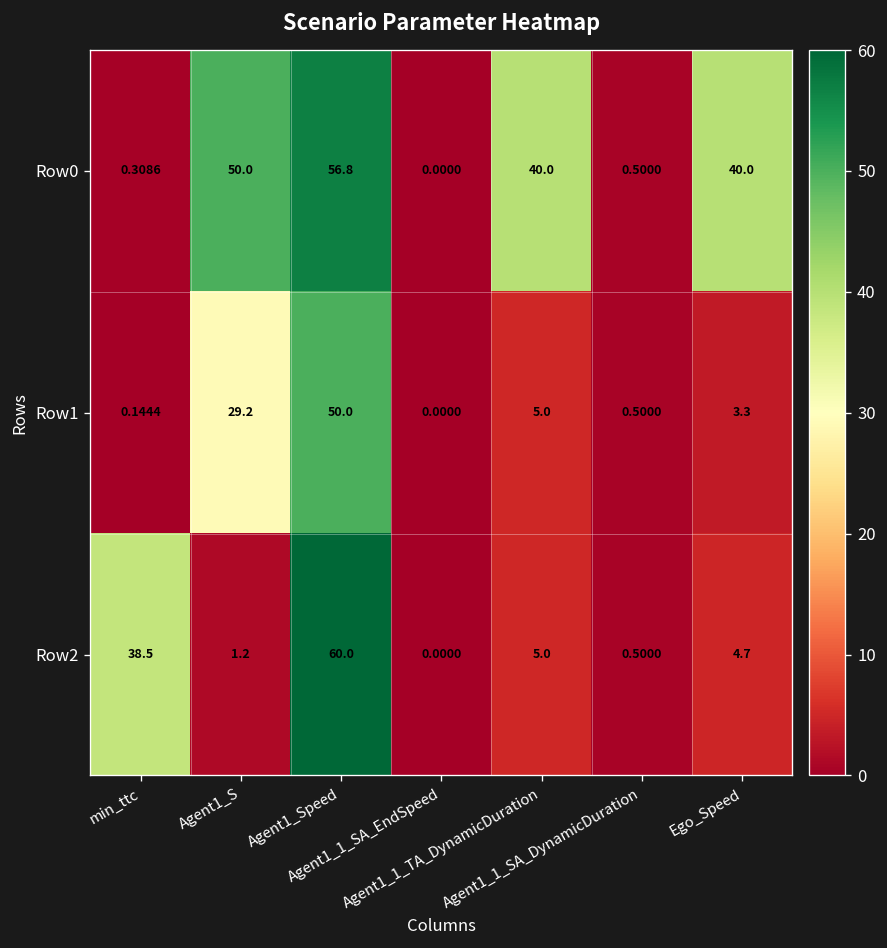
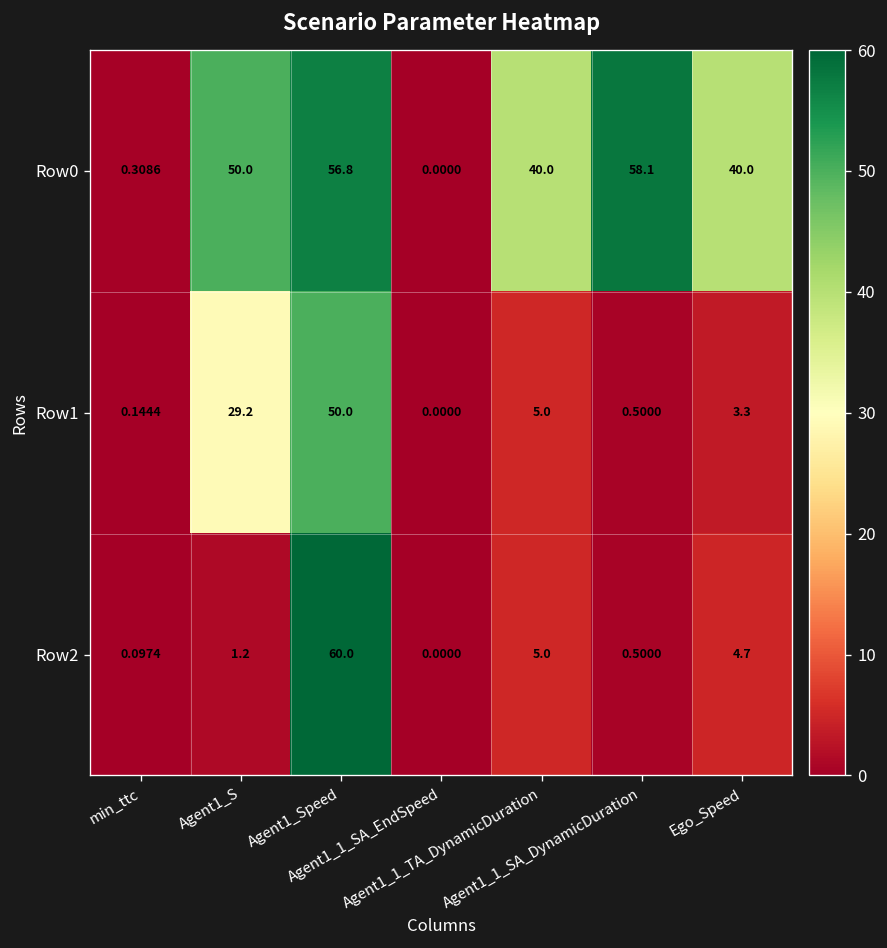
  {
    "Row0": {
      "min_ttc": 0.3086,
      "Agent1_S": 50.0,
      "Agent1_Speed": 56.8,
      "Agent1_1_SA_EndSpeed": 0.0000,
      "Agent1_1_TA_DynamicDuration": 40.0,
-     "Agent1_1_SA_DynamicDuration": 0.5000,
+     "Agent1_1_SA_DynamicDuration": 58.1,
      "Ego_Speed": 40.0
    },
    "Row1": {
      "min_ttc": 0.1444,
      "Agent1_S": 29.2,
      "Agent1_Speed": 50.0,
      "Agent1_1_SA_EndSpeed": 0.0000,
      "Agent1_1_TA_DynamicDuration": 5.0,
      "Agent1_1_SA_DynamicDuration": 0.5000,
      "Ego_Speed": 3.3
    },
    "Row2": {
-     "min_ttc": 38.5,
+     "min_ttc": 0.0974,
      "Agent1_S": 1.2,
      "Agent1_Speed": 60.0,
      "Agent1_1_SA_EndSpeed": 0.0000,
      "Agent1_1_TA_DynamicDuration": 5.0,
      "Agent1_1_SA_DynamicDuration": 0.5000,
      "Ego_Speed": 4.7
    }
  }
